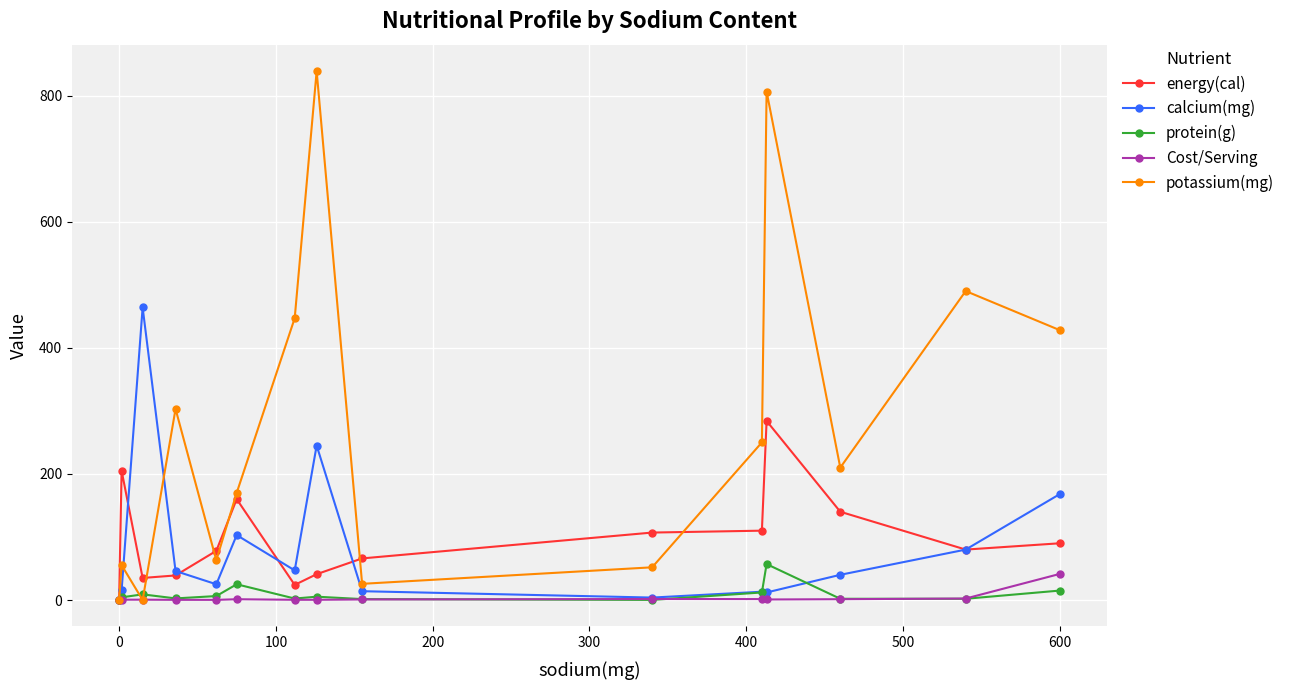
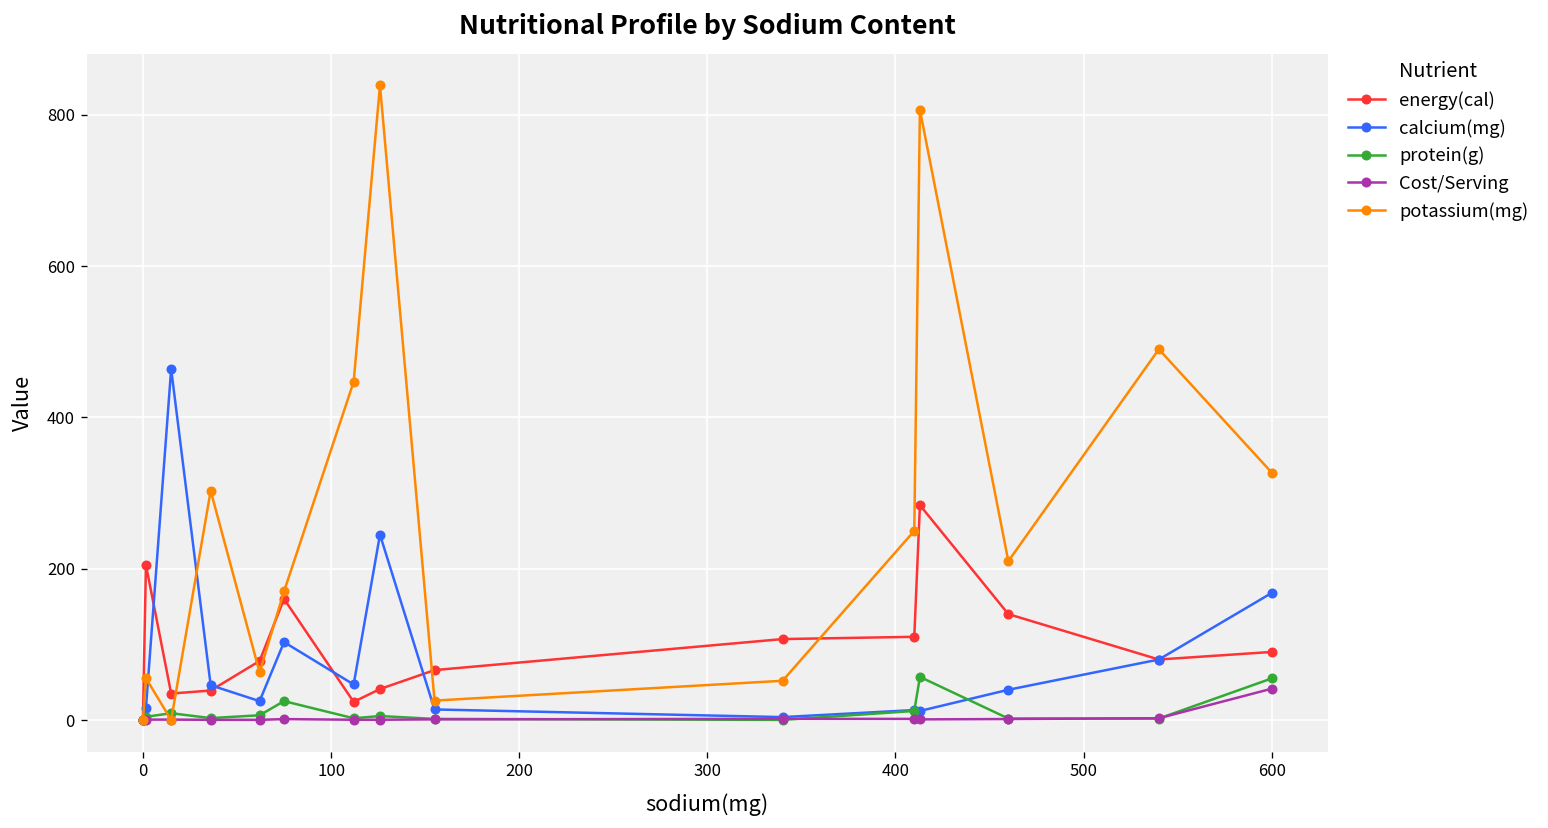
  {
    "energy(cal)": {
      "600": 90
    },
    "calcium(mg)": {
      "600": 170
    },
    "protein(g)": {
-     "600": 20
+     "600": 60
    },
    "Cost/Serving": {
      "600": 40
    },
    "potassium(mg)": {
-     "600": 430
+     "600": 330
    }
  }
